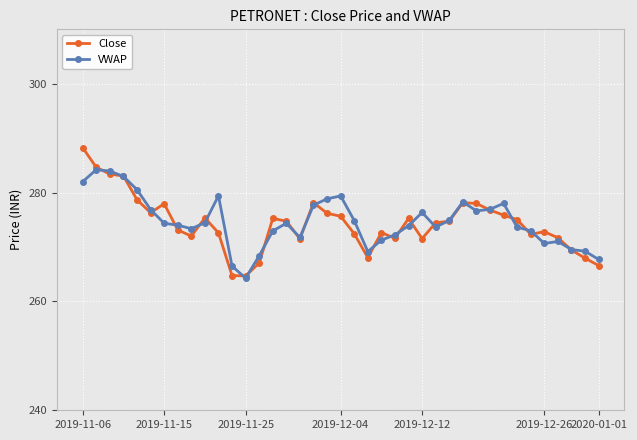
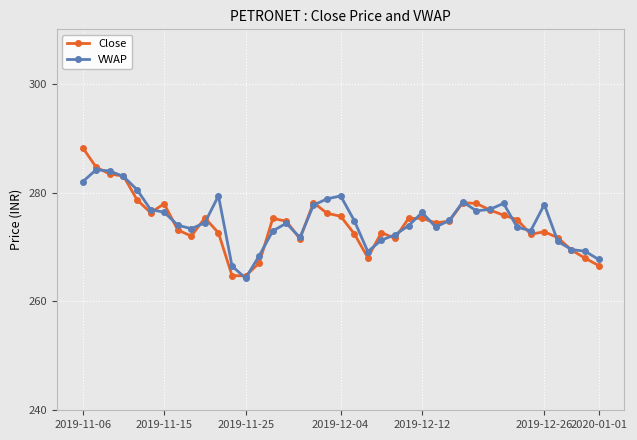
  {
    "Close": {
      "2019-11-06": 288,
      "2019-11-15": 278,
      "2019-12-04": 276,
-     "2019-12-12": 272,
+     "2019-12-12": 275,
      "2019-12-26": 273,
      "2020-01-01": 267
    },
    "VWAP": {
      "2019-11-06": 282,
-     "2019-11-15": 274,
+     "2019-11-15": 276,
      "2019-12-04": 279,
      "2019-12-12": 276,
-     "2019-12-26": 271,
+     "2019-12-26": 278,
      "2020-01-01": 268
    }
  }
